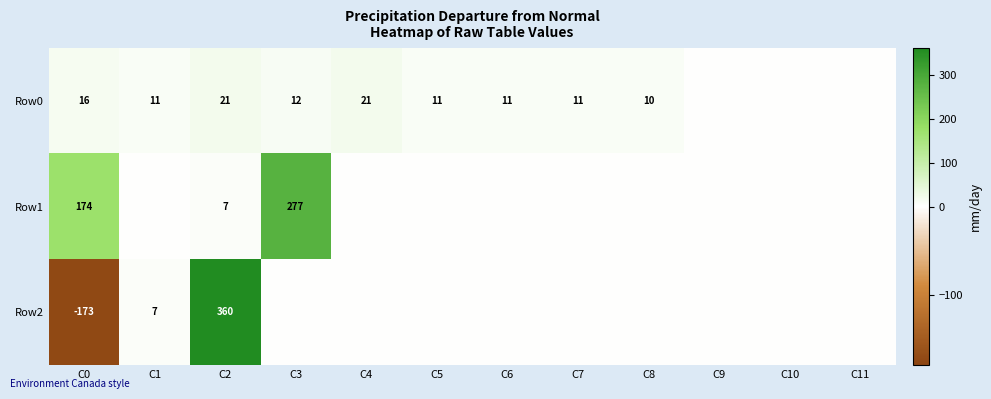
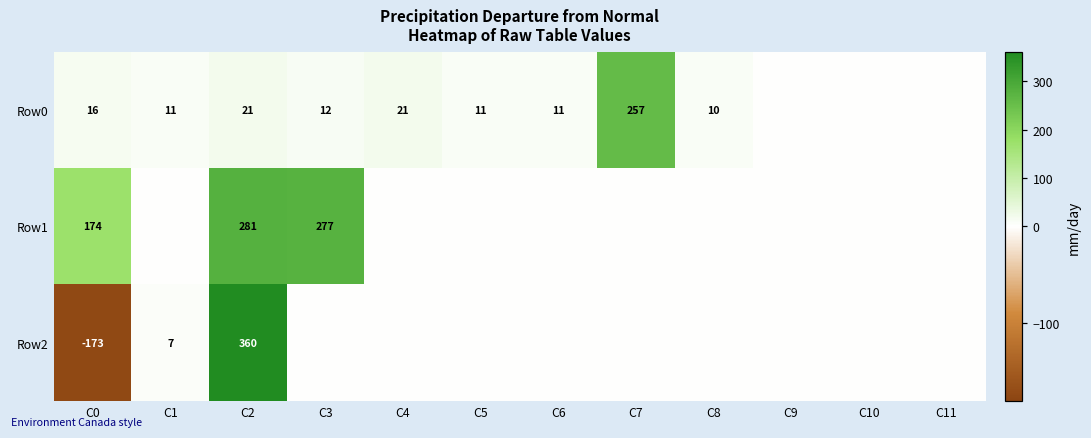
  {
    "Row0": {
      "C0": 16,
      "C1": 11,
      "C2": 21,
      "C3": 12,
      "C4": 21,
      "C5": 11,
      "C6": 11,
-     "C7": 11,
+     "C7": 257,
      "C8": 10
    },
    "Row1": {
      "C0": 174,
-     "C2": 7,
+     "C2": 281,
      "C3": 277
    },
    "Row2": {
      "C0": -173,
      "C1": 7,
      "C2": 360
    }
  }
